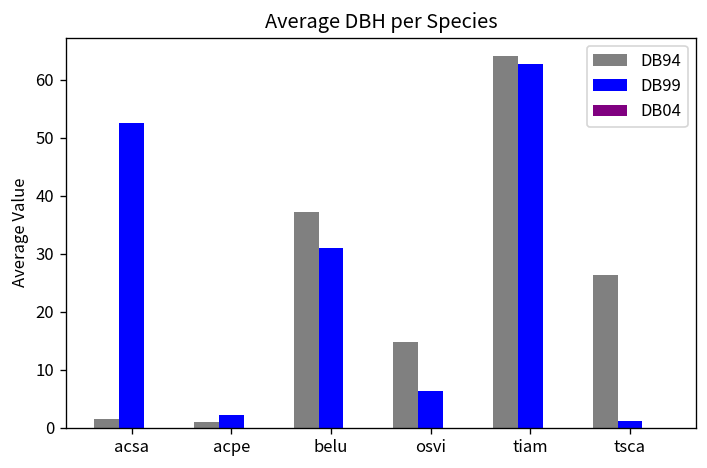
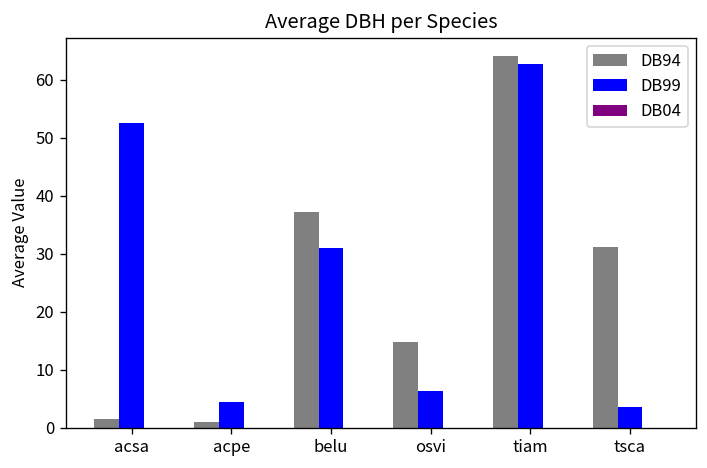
  {
    "DB94": {
      "acsa": 1,
      "acpe": 1,
      "belu": 37,
      "osvi": 15,
      "tiam": 64,
-     "tsca": 26
+     "tsca": 31
    },
    "DB99": {
      "acsa": 53,
-     "acpe": 2,
+     "acpe": 4,
      "belu": 31,
      "osvi": 6,
      "tiam": 63,
-     "tsca": 1
+     "tsca": 4
    },
    "DB04": {
      "acsa": 0,
      "acpe": 0,
      "belu": 0,
      "osvi": 0,
      "tiam": 0,
      "tsca": 0
    }
  }
